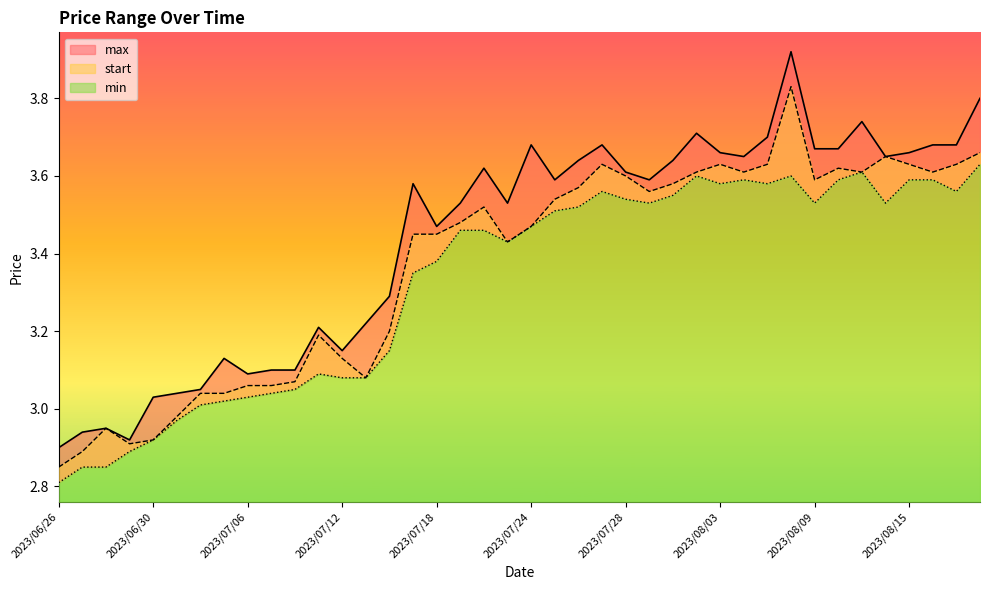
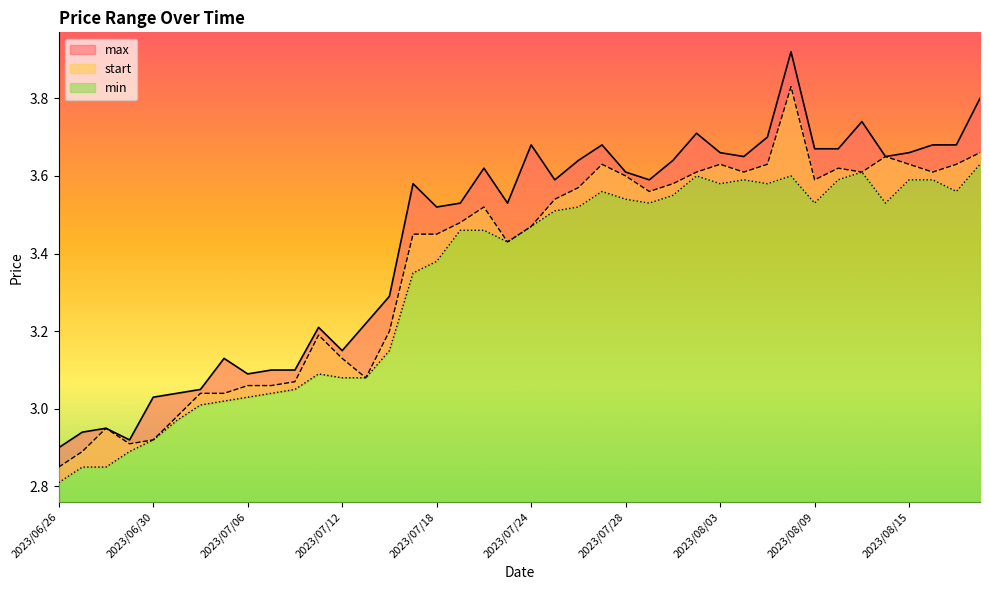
  {
    "max": {
      "2023/06/26": 2.90,
      "2023/06/30": 3.03,
      "2023/07/06": 3.09,
      "2023/07/12": 3.15,
-     "2023/07/18": 3.47,
+     "2023/07/18": 3.52,
      "2023/07/24": 3.68,
      "2023/07/28": 3.61,
      "2023/08/03": 3.66,
      "2023/08/09": 3.67,
      "2023/08/15": 3.66
    },
    "start": {
      "2023/06/26": 2.85,
      "2023/07/06": 3.06,
      "2023/07/12": 3.13,
      "2023/07/18": 3.45,
      "2023/07/28": 3.60,
      "2023/08/03": 3.63,
      "2023/08/09": 3.59,
      "2023/08/15": 3.63
    },
    "min": {
      "2023/06/26": 2.81,
      "2023/07/06": 3.03,
      "2023/07/12": 3.08,
      "2023/07/18": 3.38,
      "2023/07/28": 3.54,
      "2023/08/03": 3.58,
      "2023/08/09": 3.53,
      "2023/08/15": 3.59
    }
  }
